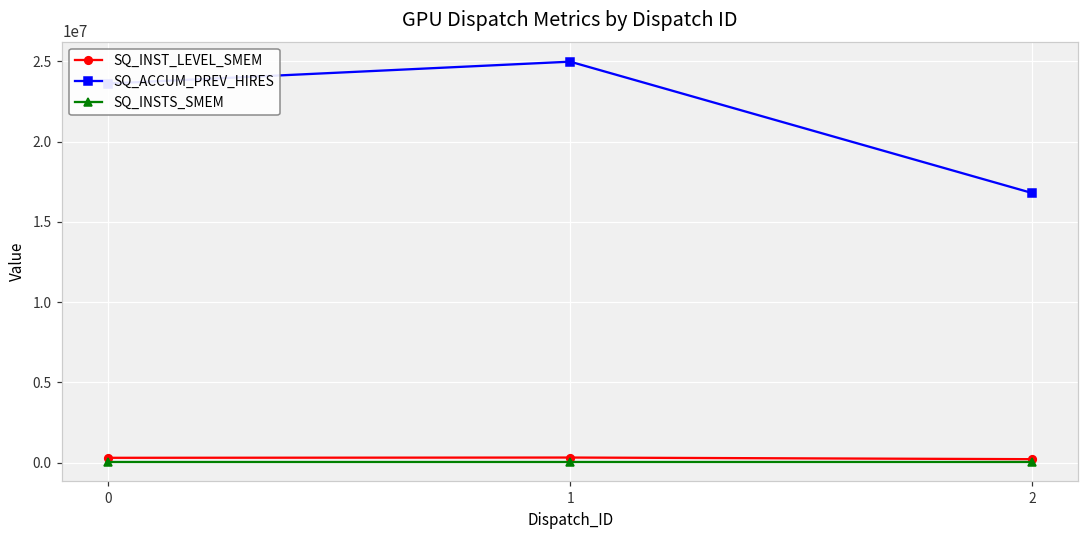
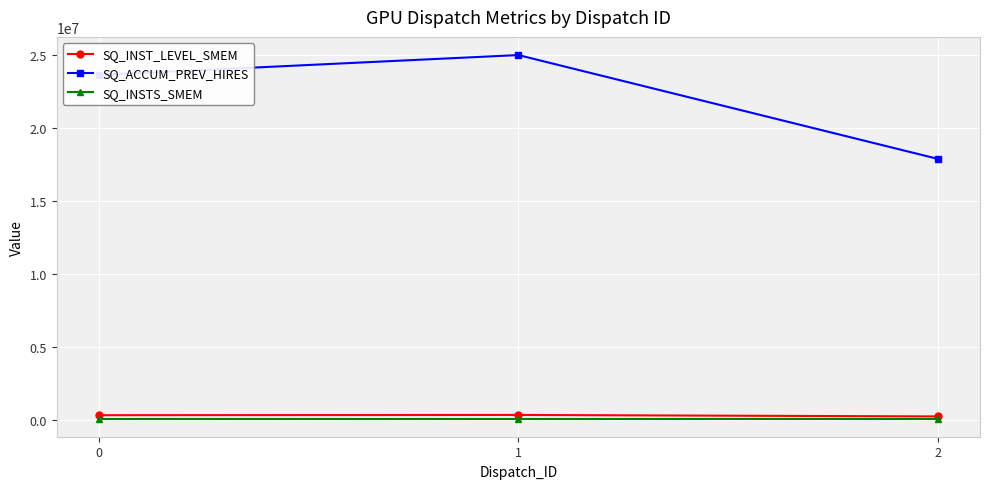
  {
    "SQ_INST_LEVEL_SMEM": {
      "0": 300000,
      "1": 300000
    },
    "SQ_ACCUM_PREV_HIRES": {
      "1": 25000000,
-     "2": 16800000
+     "2": 17900000
    },
    "SQ_INSTS_SMEM": {
      "0": 100000,
      "1": 100000
    }
  }
